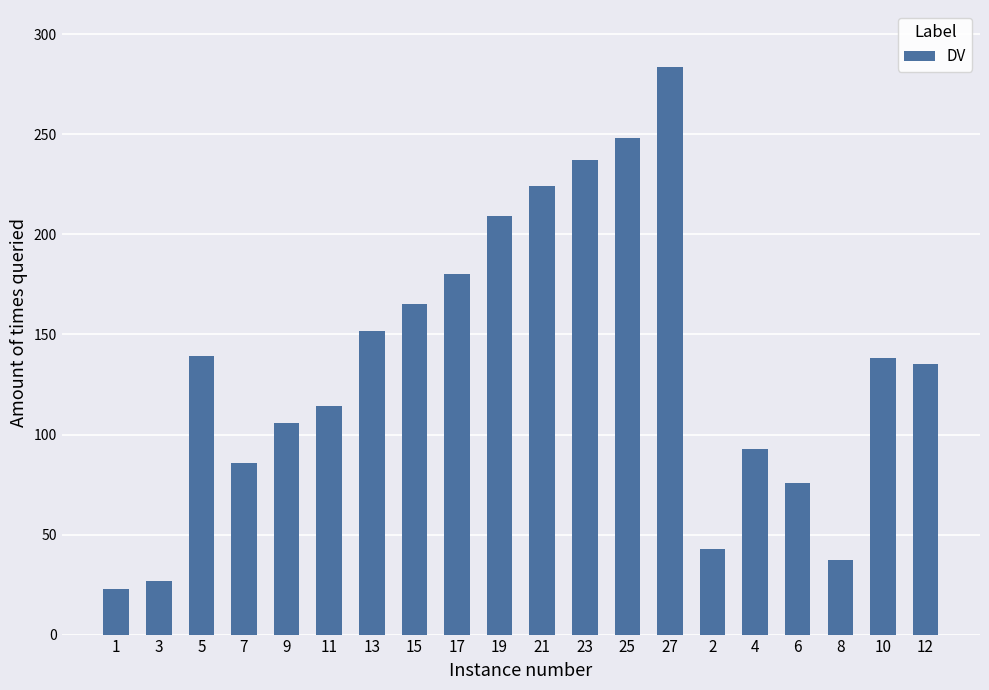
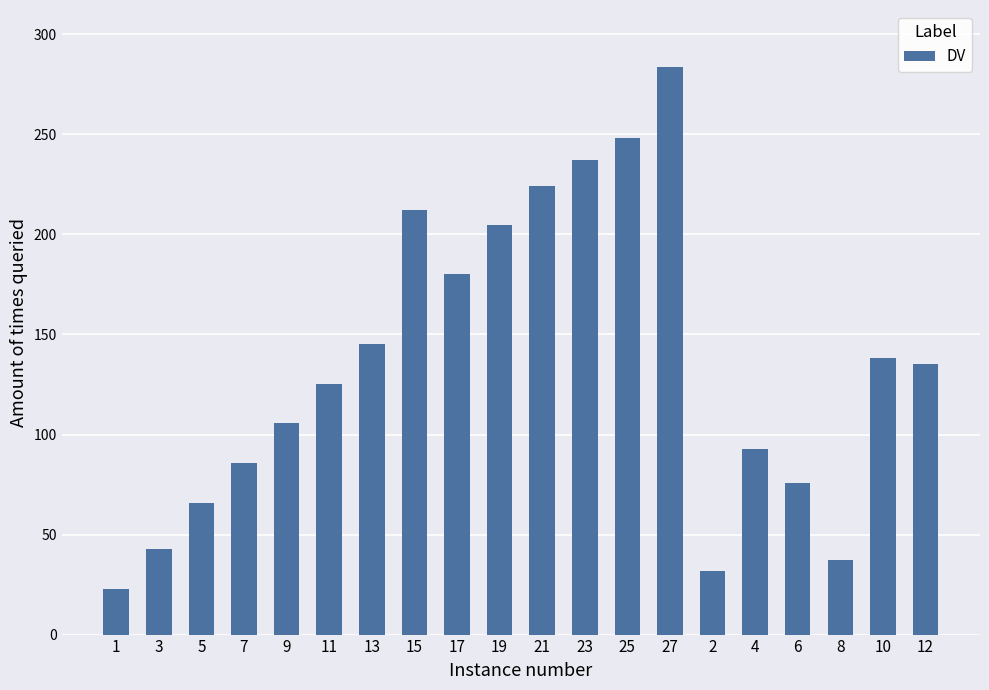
  {
    "1": 23,
-   "3": 27,
-   "5": 139,
+   "3": 43,
+   "5": 66,
    "7": 86,
    "9": 106,
-   "11": 115,
-   "13": 152,
-   "15": 165,
+   "11": 125,
+   "13": 145,
+   "15": 212,
    "17": 180,
-   "19": 209,
+   "19": 205,
    "21": 224,
    "23": 237,
    "25": 248,
    "27": 284,
-   "2": 43,
+   "2": 32,
    "4": 93,
    "6": 76,
    "8": 37,
    "10": 138,
    "12": 135
  }
